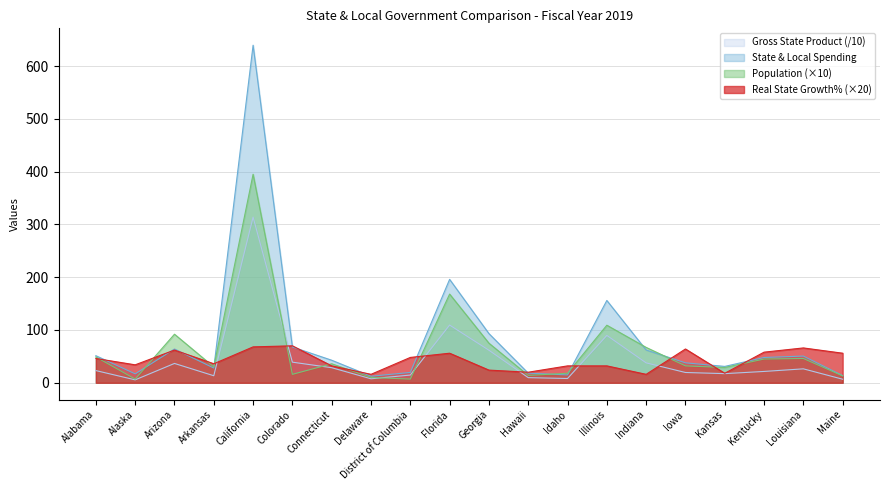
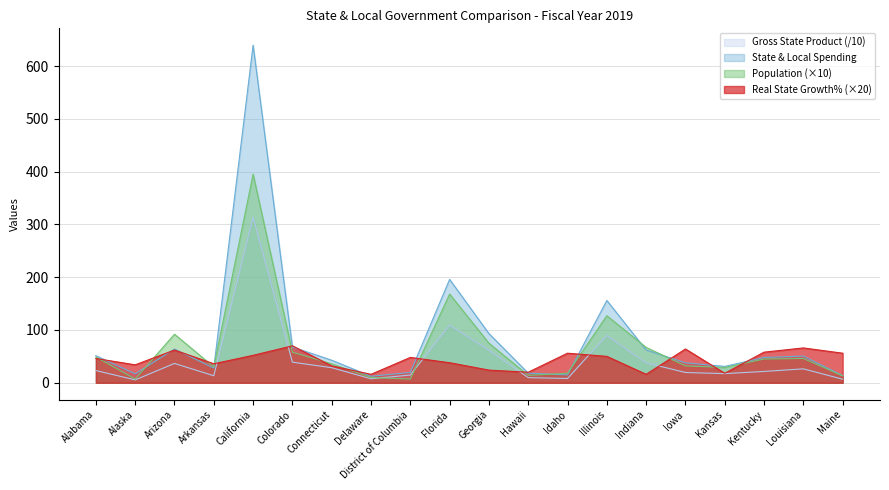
  {
    "Population (×10)": {
      "Arizona": 90,
      "California": 400,
-     "Colorado": 20,
+     "Colorado": 60,
      "District of Columbia": 10,
      "Florida": 170,
      "Georgia": 80,
-     "Illinois": 110,
+     "Illinois": 130,
      "Indiana": 70,
      "Iowa": 30
    },
    "Real State Growth% (×20)": {
      "Alaska": 30,
      "Arkansas": 40,
-     "California": 70,
+     "California": 50,
      "District of Columbia": 50,
-     "Florida": 60,
+     "Florida": 40,
      "Georgia": 20,
-     "Idaho": 30,
-     "Illinois": 30,
+     "Idaho": 60,
+     "Illinois": 50,
      "Indiana": 20,
      "Iowa": 60,
      "Kentucky": 60,
      "Louisiana": 70,
      "Maine": 60
    }
  }
